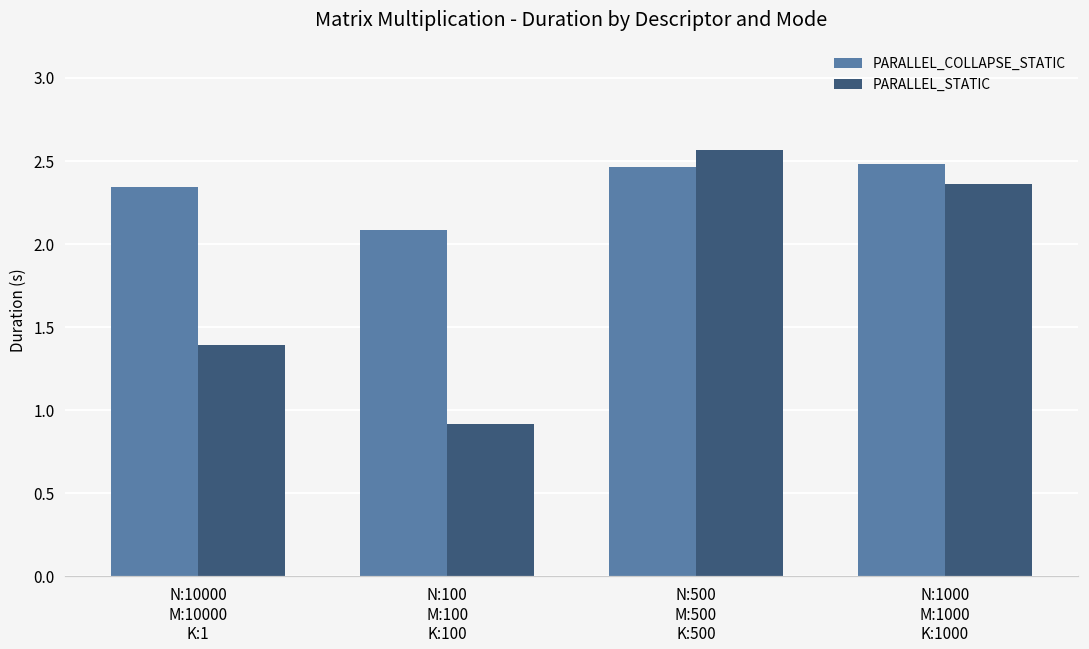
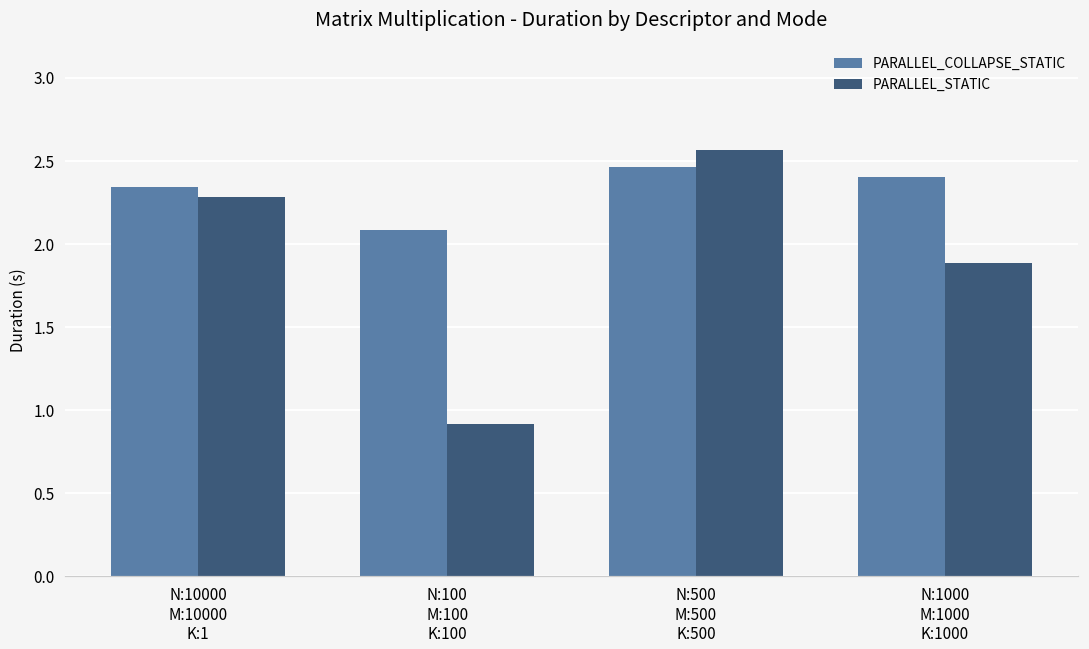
  {
    "PARALLEL_COLLAPSE_STATIC": {
      "N:10000 M:10000 K:1": 2.34,
      "N:100 M:100 K:100": 2.08,
      "N:500 M:500 K:500": 2.46,
-     "N:1000 M:1000 K:1000": 2.48
+     "N:1000 M:1000 K:1000": 2.41
    },
    "PARALLEL_STATIC": {
-     "N:10000 M:10000 K:1": 1.39,
+     "N:10000 M:10000 K:1": 2.28,
      "N:100 M:100 K:100": 0.91,
      "N:500 M:500 K:500": 2.57,
-     "N:1000 M:1000 K:1000": 2.36
+     "N:1000 M:1000 K:1000": 1.89
    }
  }
